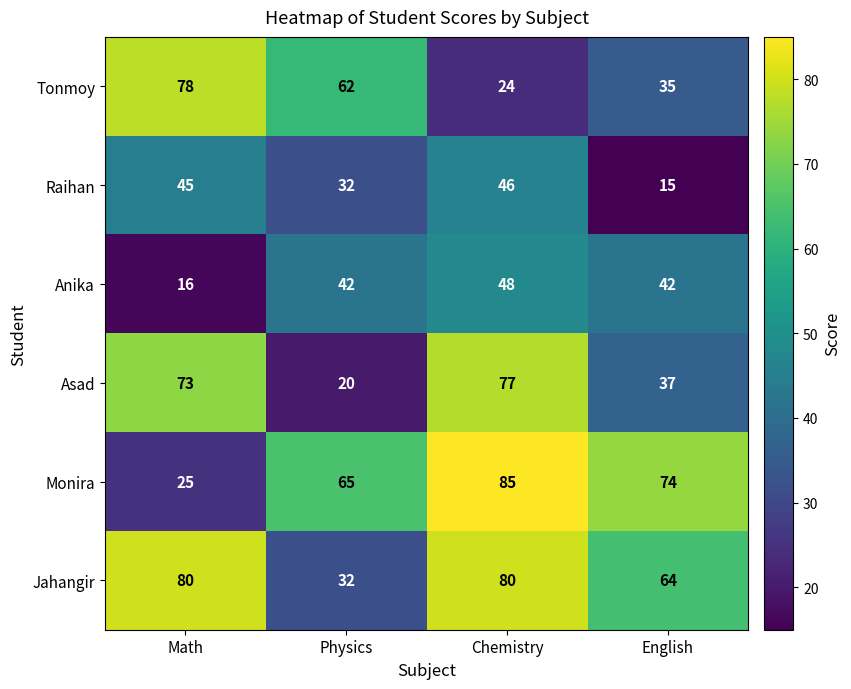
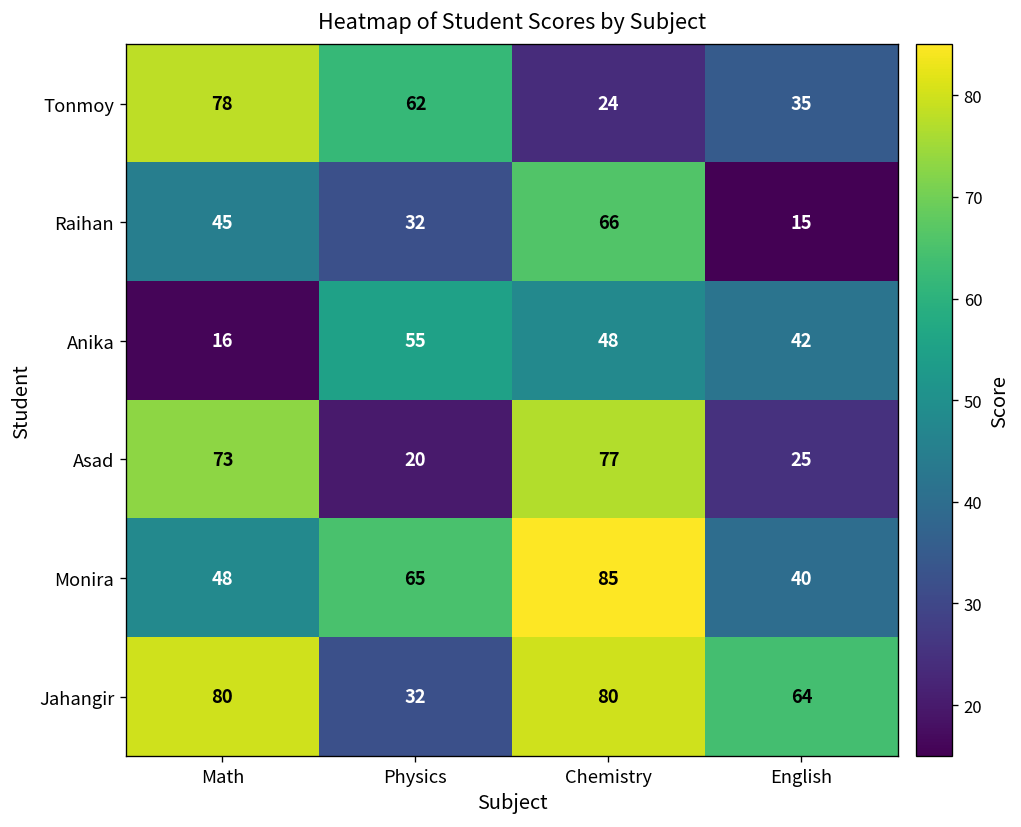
  {
    "Tonmoy": {
      "Math": 78,
      "Physics": 62,
      "Chemistry": 24,
      "English": 35
    },
    "Raihan": {
      "Math": 45,
      "Physics": 32,
-     "Chemistry": 46,
+     "Chemistry": 66,
      "English": 15
    },
    "Anika": {
      "Math": 16,
-     "Physics": 42,
+     "Physics": 55,
      "Chemistry": 48,
      "English": 42
    },
    "Asad": {
      "Math": 73,
      "Physics": 20,
      "Chemistry": 77,
-     "English": 37
+     "English": 25
    },
    "Monira": {
-     "Math": 25,
+     "Math": 48,
      "Physics": 65,
      "Chemistry": 85,
-     "English": 74
+     "English": 40
    },
    "Jahangir": {
      "Math": 80,
      "Physics": 32,
      "Chemistry": 80,
      "English": 64
    }
  }
